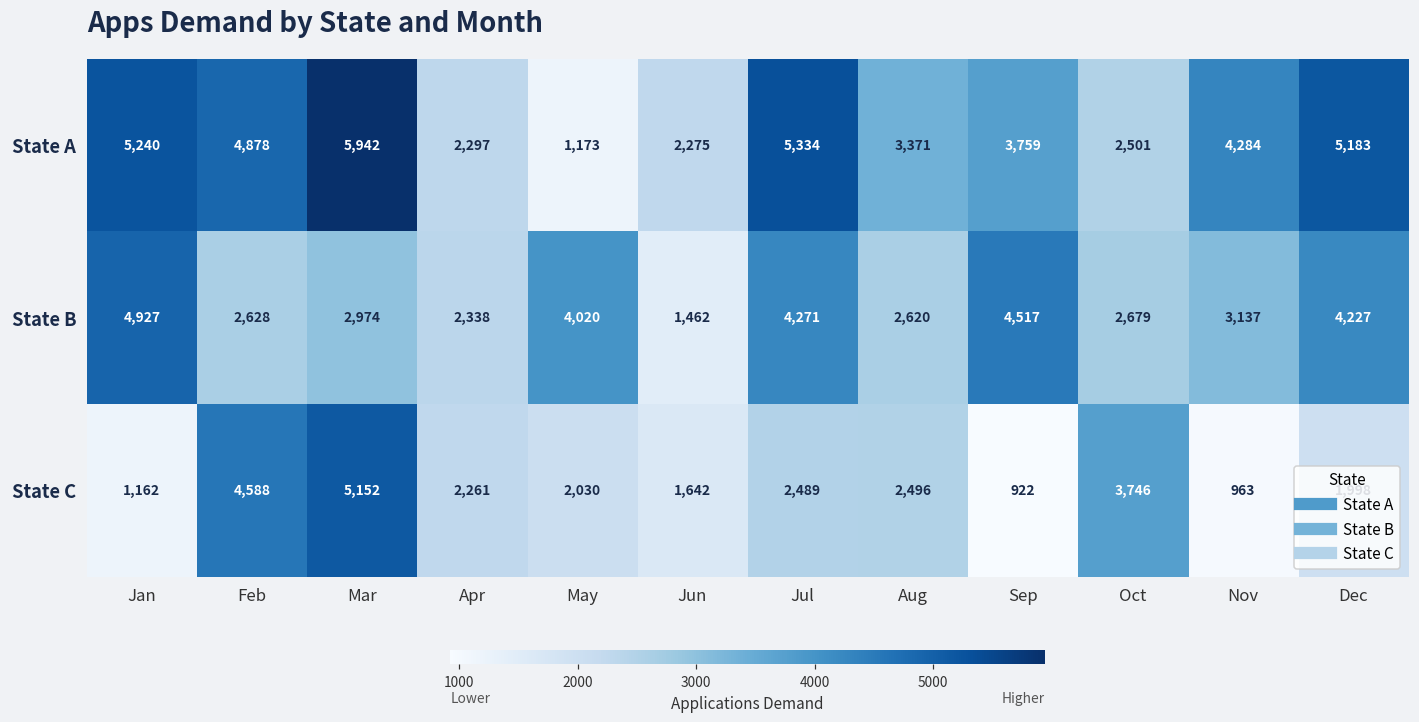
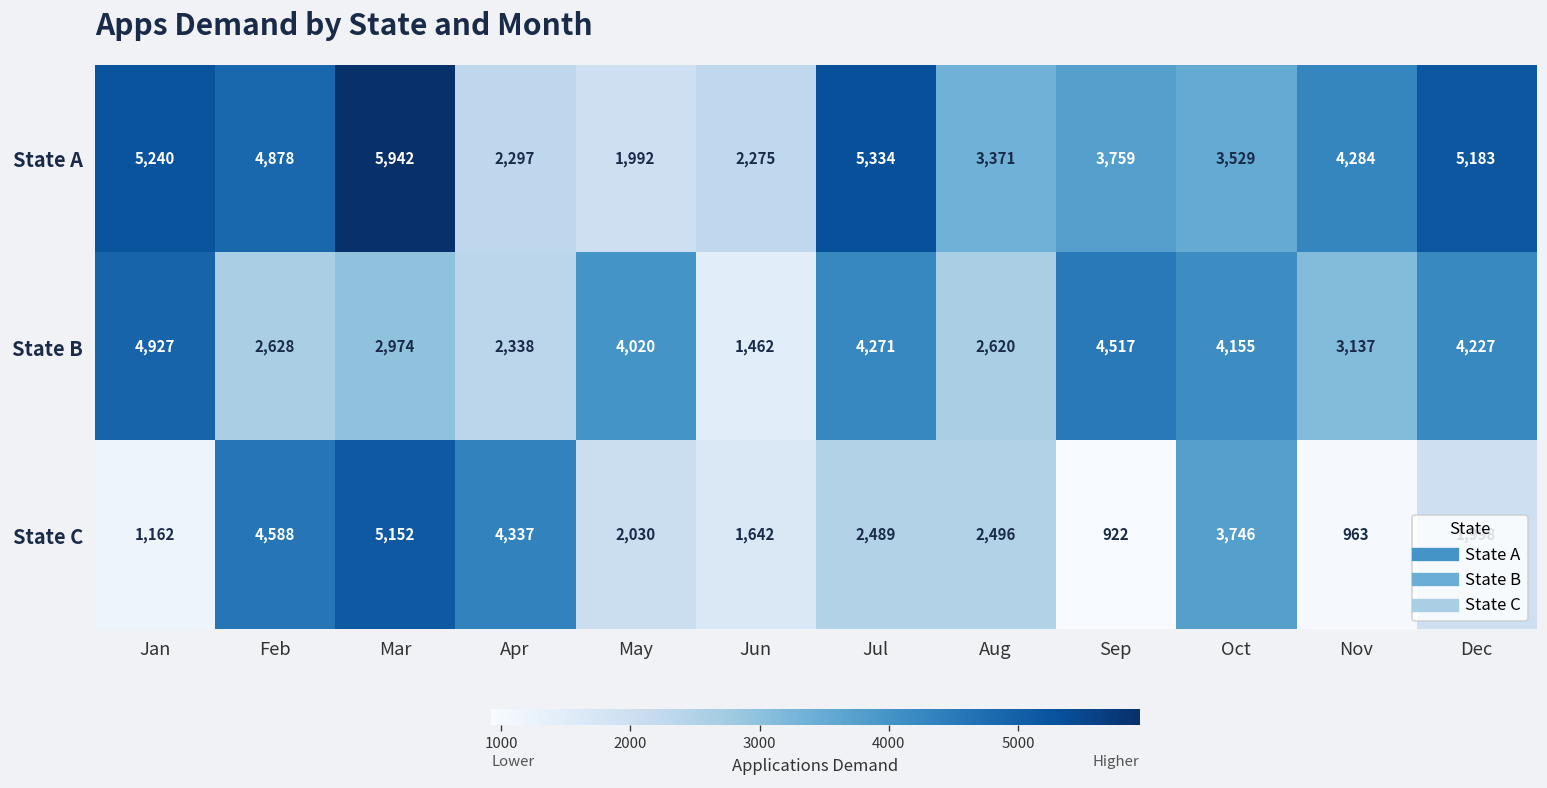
  {
    "State A": {
      "Jan": "5,240",
      "Feb": "4,878",
      "Mar": "5,942",
      "Apr": "2,297",
-     "May": "1,173",
+     "May": "1,992",
      "Jun": "2,275",
      "Jul": "5,334",
      "Aug": "3,371",
      "Sep": "3,759",
-     "Oct": "2,501",
+     "Oct": "3,529",
      "Nov": "4,284",
      "Dec": "5,183"
    },
    "State B": {
      "Jan": "4,927",
      "Feb": "2,628",
      "Mar": "2,974",
      "Apr": "2,338",
      "May": "4,020",
      "Jun": "1,462",
      "Jul": "4,271",
      "Aug": "2,620",
      "Sep": "4,517",
-     "Oct": "2,679",
+     "Oct": "4,155",
      "Nov": "3,137",
      "Dec": "4,227"
    },
    "State C": {
      "Jan": "1,162",
      "Feb": "4,588",
      "Mar": "5,152",
-     "Apr": "2,261",
+     "Apr": "4,337",
      "May": "2,030",
      "Jun": "1,642",
      "Jul": "2,489",
      "Aug": "2,496",
      "Sep": "922",
      "Oct": "3,746",
      "Nov": "963"
    }
  }
